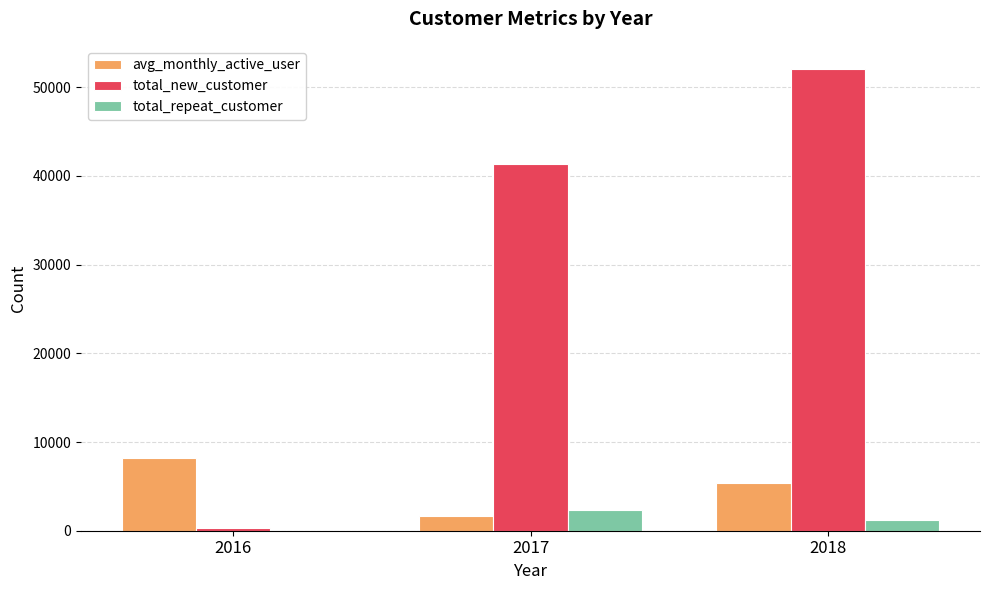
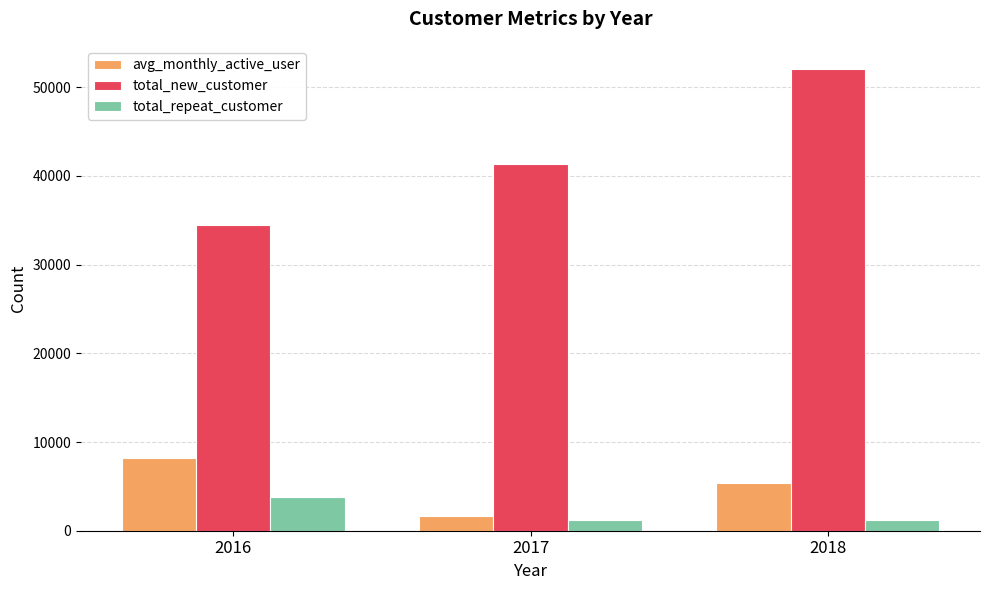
  {
    "avg_monthly_active_user": {
      "2016": 8000,
      "2017": 2000,
      "2018": 5000
    },
    "total_new_customer": {
-     "2016": 0,
+     "2016": 34000,
      "2017": 41000,
      "2018": 52000
    },
    "total_repeat_customer": {
-     "2016": 0,
-     "2017": 2000,
+     "2016": 4000,
+     "2017": 1000,
      "2018": 1000
    }
  }
